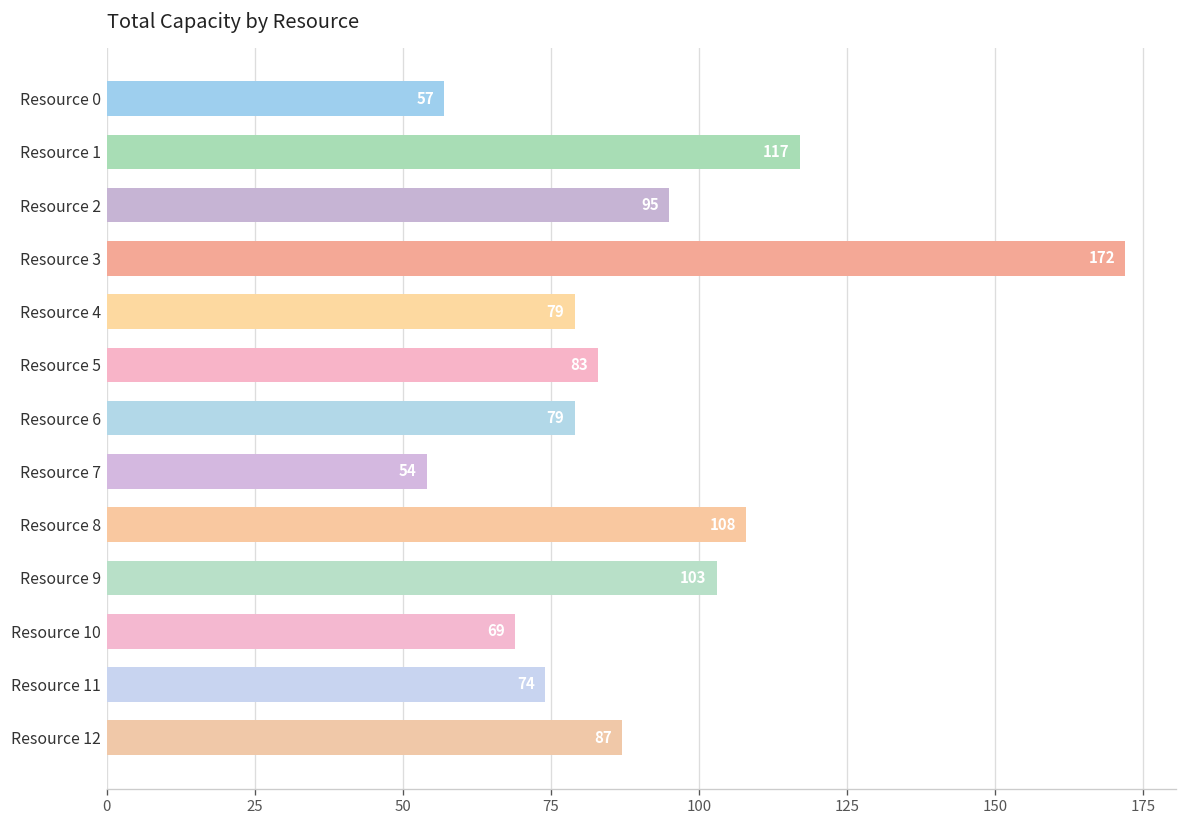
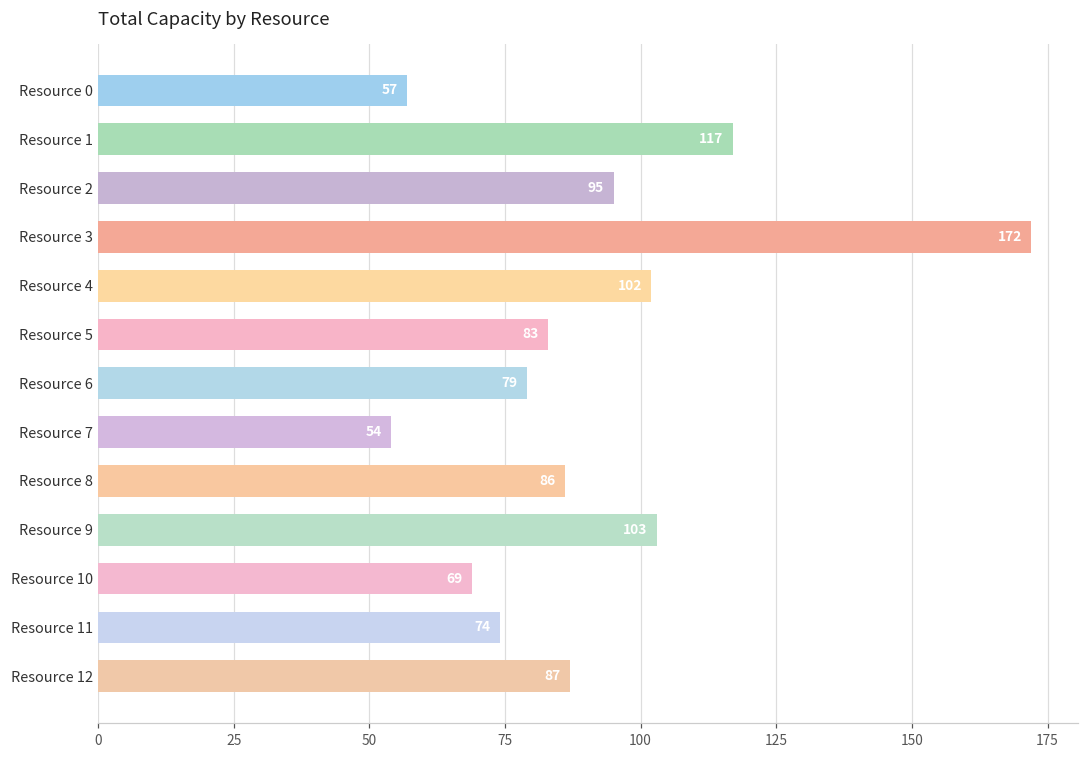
  {
    "Resource 0": 57,
    "Resource 1": 117,
    "Resource 2": 95,
    "Resource 3": 172,
-   "Resource 4": 79,
+   "Resource 4": 102,
    "Resource 5": 83,
    "Resource 6": 79,
    "Resource 7": 54,
-   "Resource 8": 108,
+   "Resource 8": 86,
    "Resource 9": 103,
    "Resource 10": 69,
    "Resource 11": 74,
    "Resource 12": 87
  }
